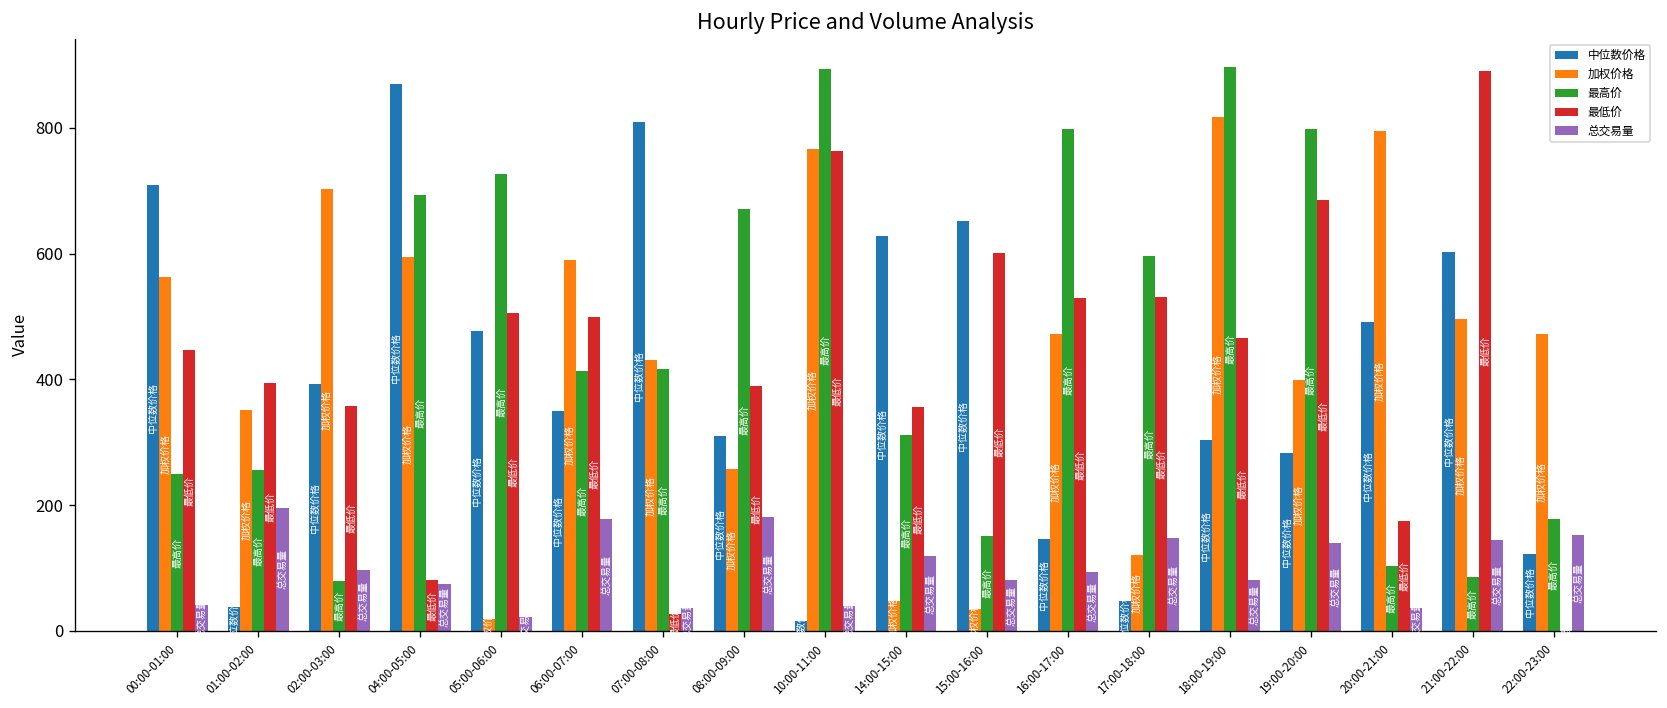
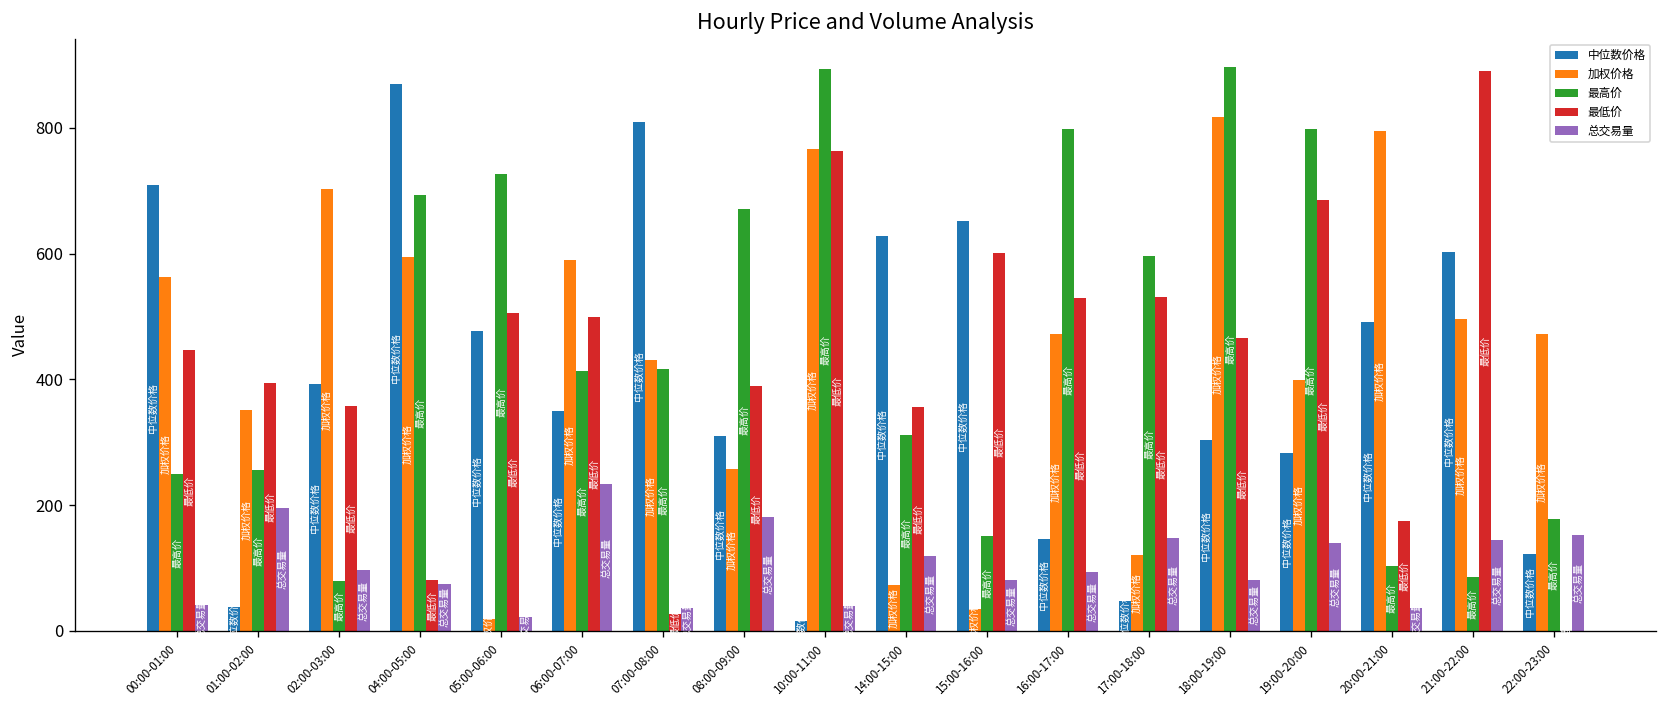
  {
    "中位数价格": {
      "00:00-01:00": 710,
      "01:00-02:00": 40,
      "02:00-03:00": 390,
      "04:00-05:00": 870,
      "05:00-06:00": 480,
      "06:00-07:00": 350,
      "07:00-08:00": 810,
      "08:00-09:00": 310,
      "10:00-11:00": 20,
      "14:00-15:00": 630,
      "15:00-16:00": 650,
      "16:00-17:00": 150,
      "17:00-18:00": 50,
      "18:00-19:00": 300,
      "19:00-20:00": 280,
      "20:00-21:00": 490,
      "21:00-22:00": 600,
      "22:00-23:00": 120
    },
    "加权价格": {
      "00:00-01:00": 560,
      "01:00-02:00": 350,
      "02:00-03:00": 700,
      "04:00-05:00": 590,
      "05:00-06:00": 20,
      "06:00-07:00": 590,
      "07:00-08:00": 430,
      "08:00-09:00": 260,
      "10:00-11:00": 770,
-     "14:00-15:00": 50,
+     "14:00-15:00": 70,
      "15:00-16:00": 40,
      "16:00-17:00": 470,
      "17:00-18:00": 120,
      "18:00-19:00": 820,
      "19:00-20:00": 400,
      "20:00-21:00": 800,
      "21:00-22:00": 500,
      "22:00-23:00": 470
    },
    "最高价": {
      "00:00-01:00": 250,
      "01:00-02:00": 260,
      "02:00-03:00": 80,
      "04:00-05:00": 690,
      "05:00-06:00": 730,
      "06:00-07:00": 410,
      "07:00-08:00": 420,
      "08:00-09:00": 670,
      "10:00-11:00": 890,
      "14:00-15:00": 310,
      "15:00-16:00": 150,
      "16:00-17:00": 800,
      "17:00-18:00": 600,
      "18:00-19:00": 900,
      "19:00-20:00": 800,
      "20:00-21:00": 100,
      "21:00-22:00": 90,
      "22:00-23:00": 180
    },
    "最低价": {
      "00:00-01:00": 450,
      "01:00-02:00": 390,
      "02:00-03:00": 360,
      "04:00-05:00": 80,
      "05:00-06:00": 510,
      "06:00-07:00": 500,
      "07:00-08:00": 30,
      "08:00-09:00": 390,
      "10:00-11:00": 760,
      "14:00-15:00": 360,
      "15:00-16:00": 600,
      "16:00-17:00": 530,
      "17:00-18:00": 530,
      "18:00-19:00": 470,
      "19:00-20:00": 690,
      "20:00-21:00": 170,
      "21:00-22:00": 890,
      "22:00-23:00": 0
    },
    "总交易量": {
      "00:00-01:00": 40,
      "01:00-02:00": 200,
      "02:00-03:00": 100,
      "04:00-05:00": 70,
      "05:00-06:00": 20,
-     "06:00-07:00": 180,
+     "06:00-07:00": 230,
      "07:00-08:00": 40,
      "08:00-09:00": 180,
      "10:00-11:00": 40,
      "14:00-15:00": 120,
      "15:00-16:00": 80,
      "16:00-17:00": 90,
      "17:00-18:00": 150,
      "18:00-19:00": 80,
      "19:00-20:00": 140,
      "20:00-21:00": 40,
      "21:00-22:00": 140,
      "22:00-23:00": 150
    }
  }
